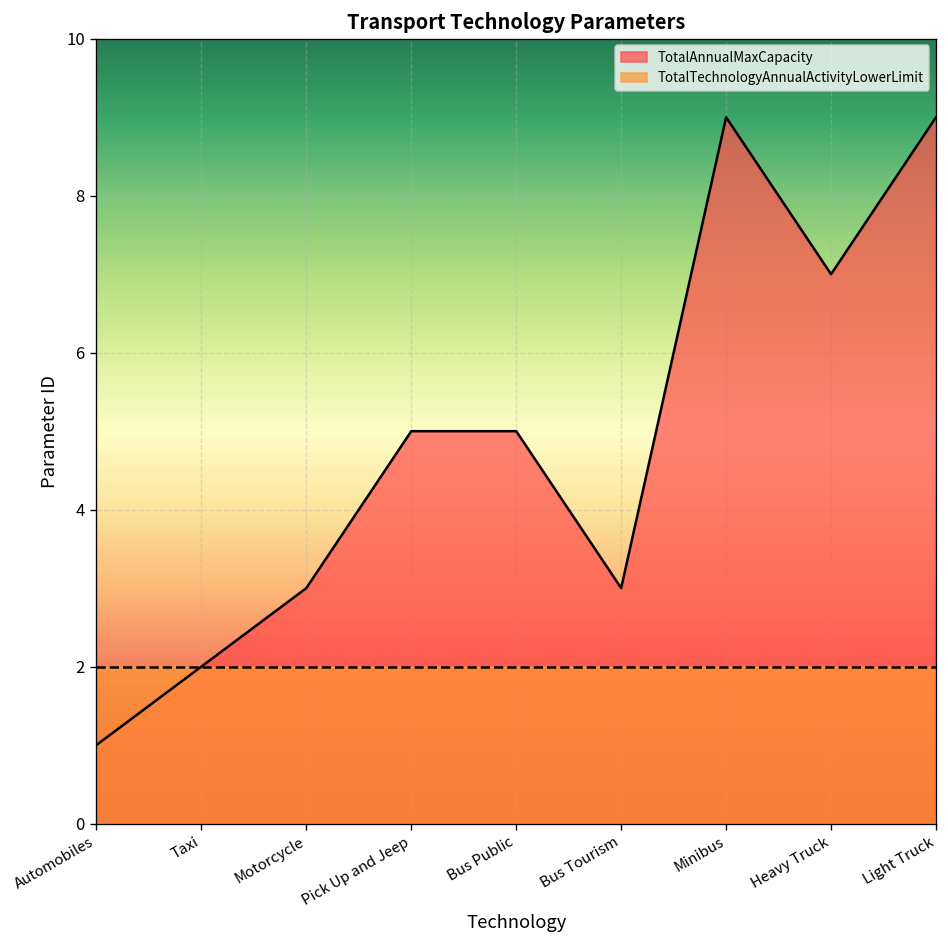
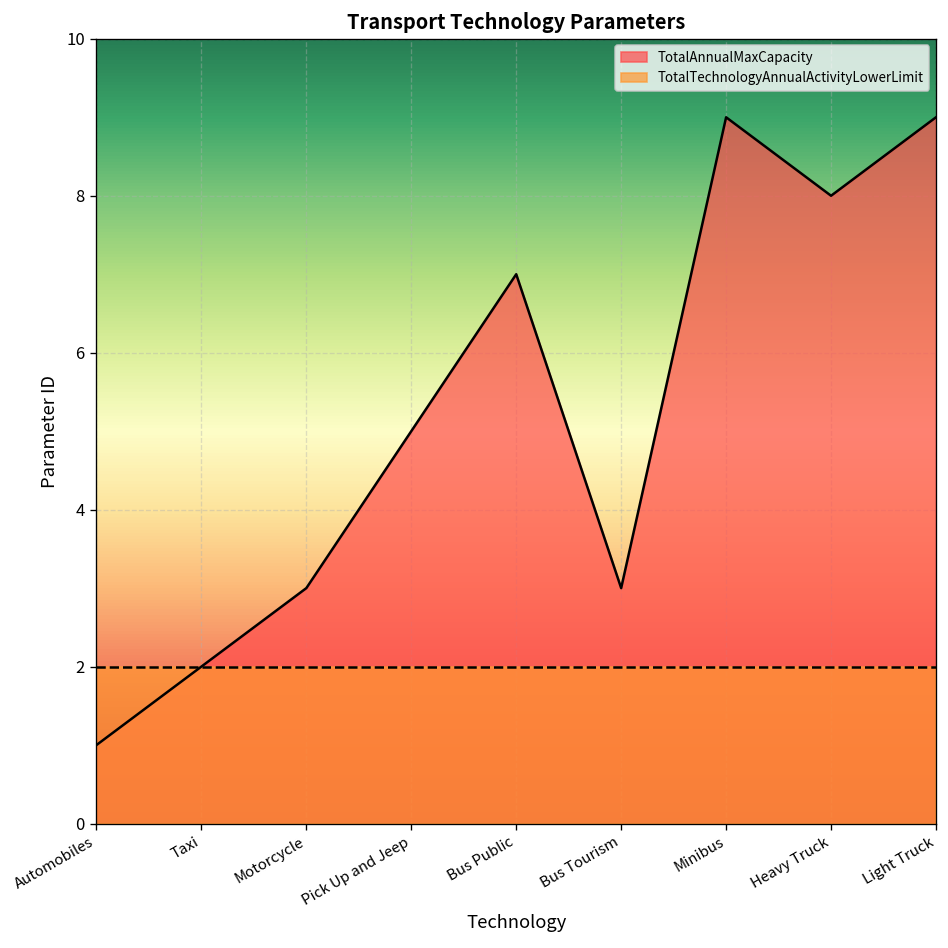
  {
    "TotalAnnualMaxCapacity": {
      "Automobiles": 1,
      "Motorcycle": 3,
      "Pick Up and Jeep": 5,
-     "Bus Public": 5,
+     "Bus Public": 7,
      "Bus Tourism": 3,
      "Minibus": 9,
-     "Heavy Truck": 7,
+     "Heavy Truck": 8,
      "Light Truck": 9
    },
    "TotalTechnologyAnnualActivityLowerLimit": {
      "Automobiles": 2,
      "Motorcycle": 2,
      "Pick Up and Jeep": 2,
      "Bus Public": 2,
      "Bus Tourism": 2,
      "Minibus": 2,
      "Heavy Truck": 2,
      "Light Truck": 2
    }
  }
